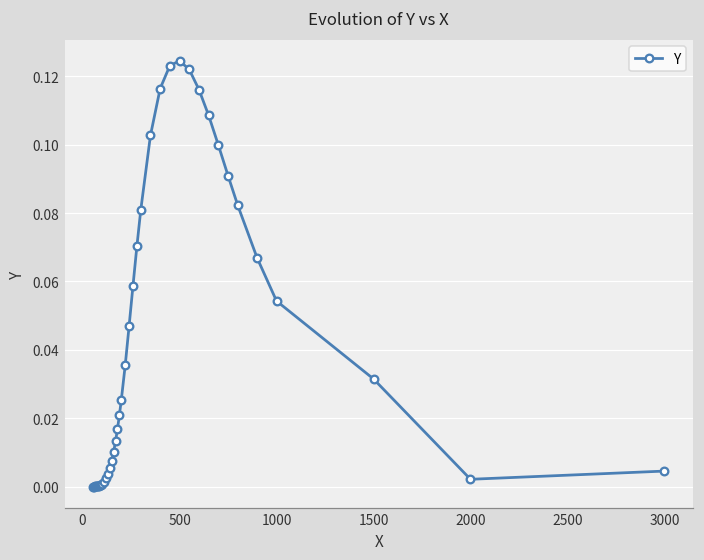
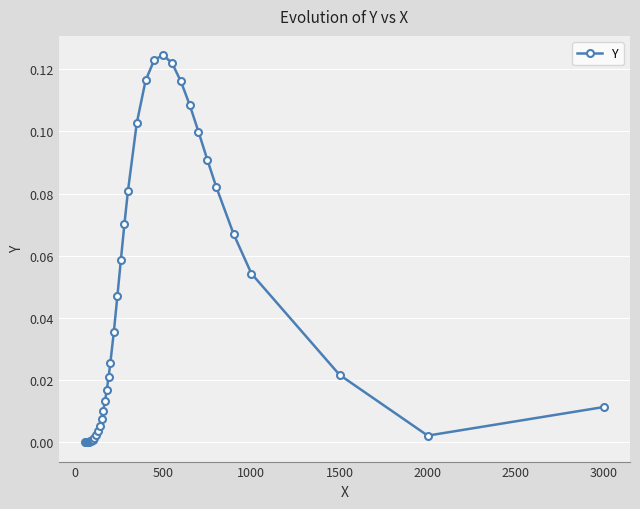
  {
    "500": 0.125,
    "1000": 0.054,
-   "1500": 0.031,
+   "1500": 0.022,
    "2000": 0.002,
-   "3000": 0.005
+   "3000": 0.011
  }
